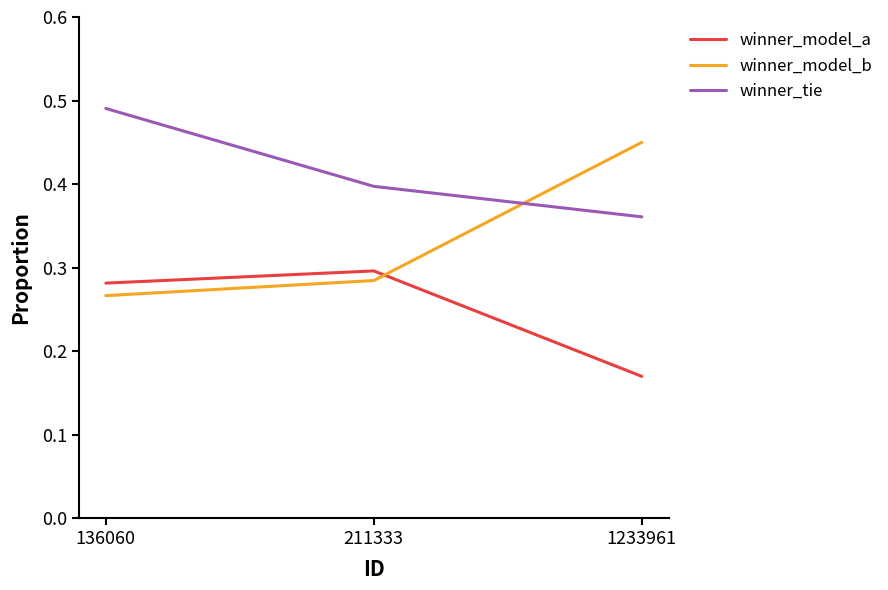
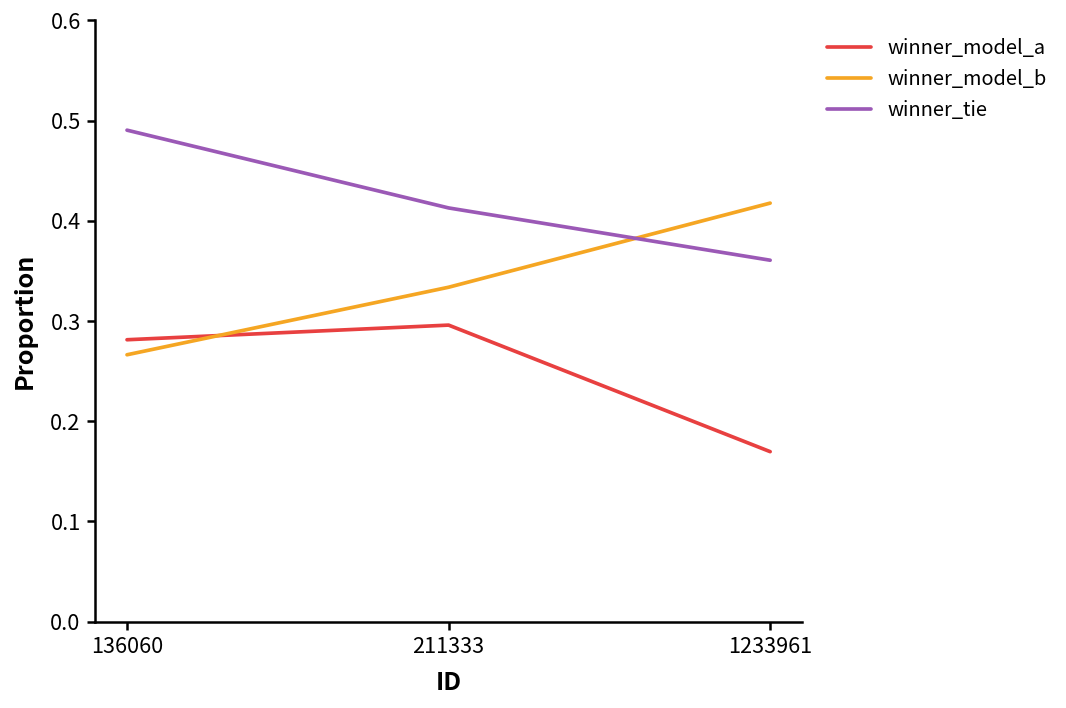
  {
    "winner_model_a": {
      "136060": 0.28,
      "211333": 0.30,
      "1233961": 0.17
    },
    "winner_model_b": {
      "136060": 0.27,
-     "211333": 0.28,
-     "1233961": 0.45
+     "211333": 0.33,
+     "1233961": 0.42
    },
    "winner_tie": {
      "136060": 0.49,
-     "211333": 0.40,
+     "211333": 0.41,
      "1233961": 0.36
    }
  }
